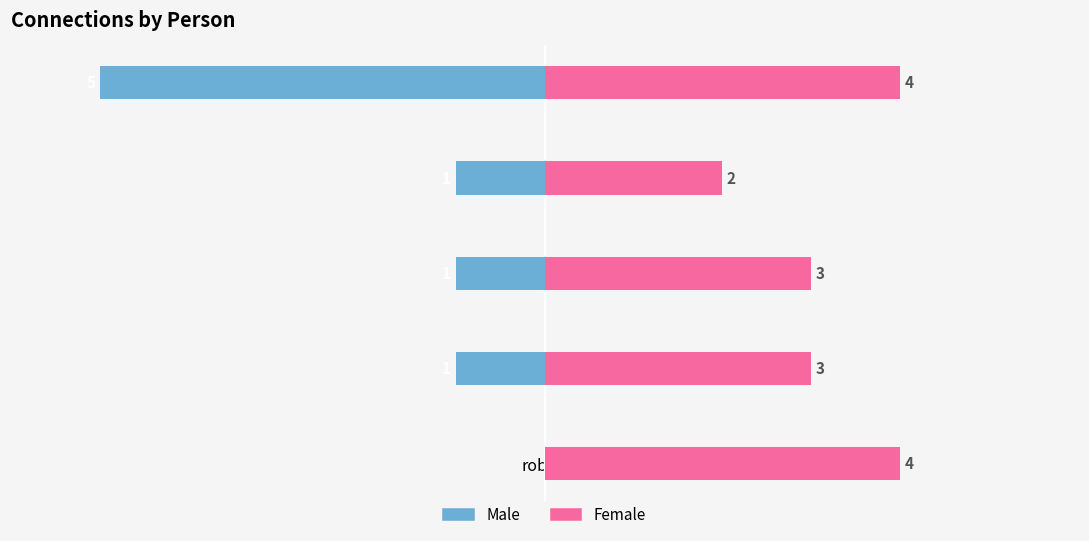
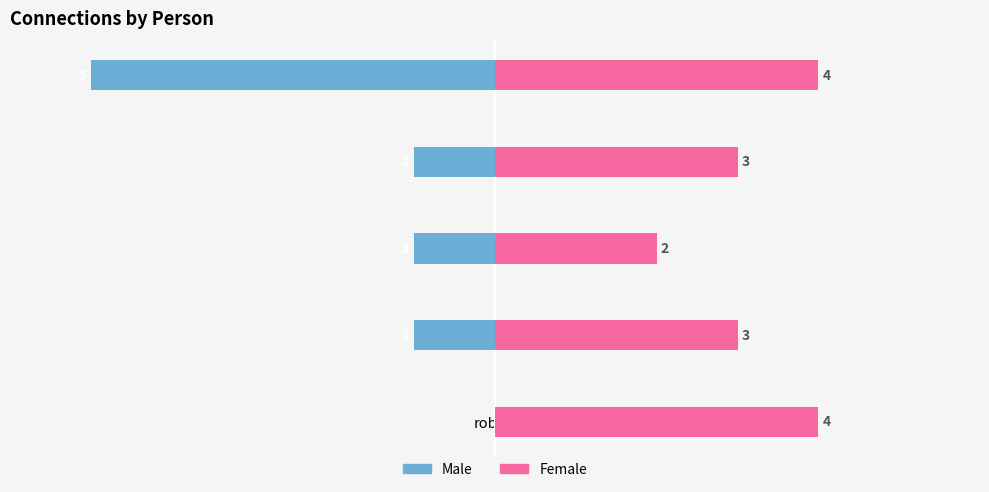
  {
    "Female": {
      "natalie": 4,
-     "natasha": 2,
-     "katie": 3,
+     "natasha": 3,
+     "katie": 2,
      "courney": 3,
      "robert": 4
    }
  }
